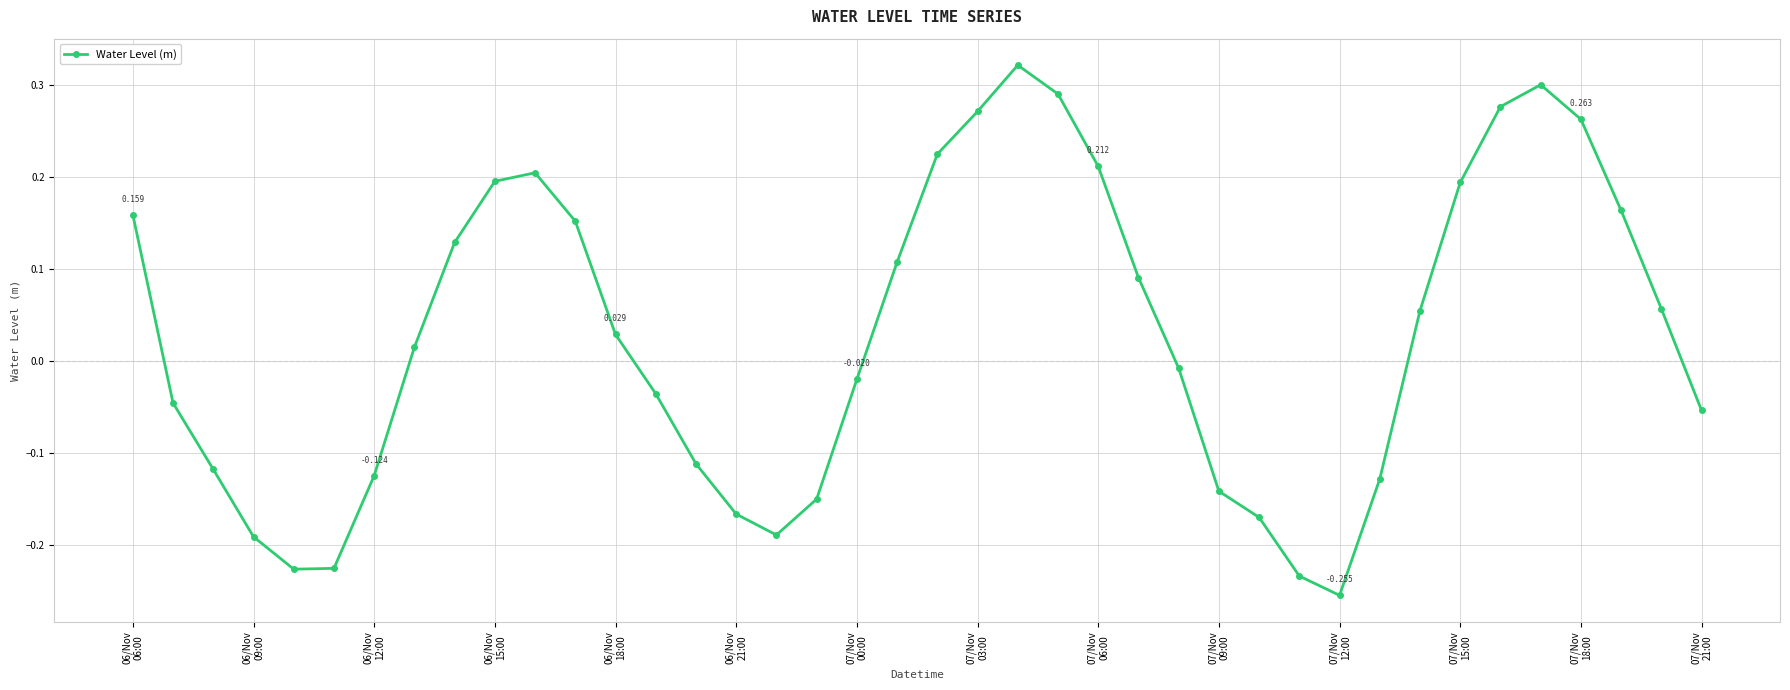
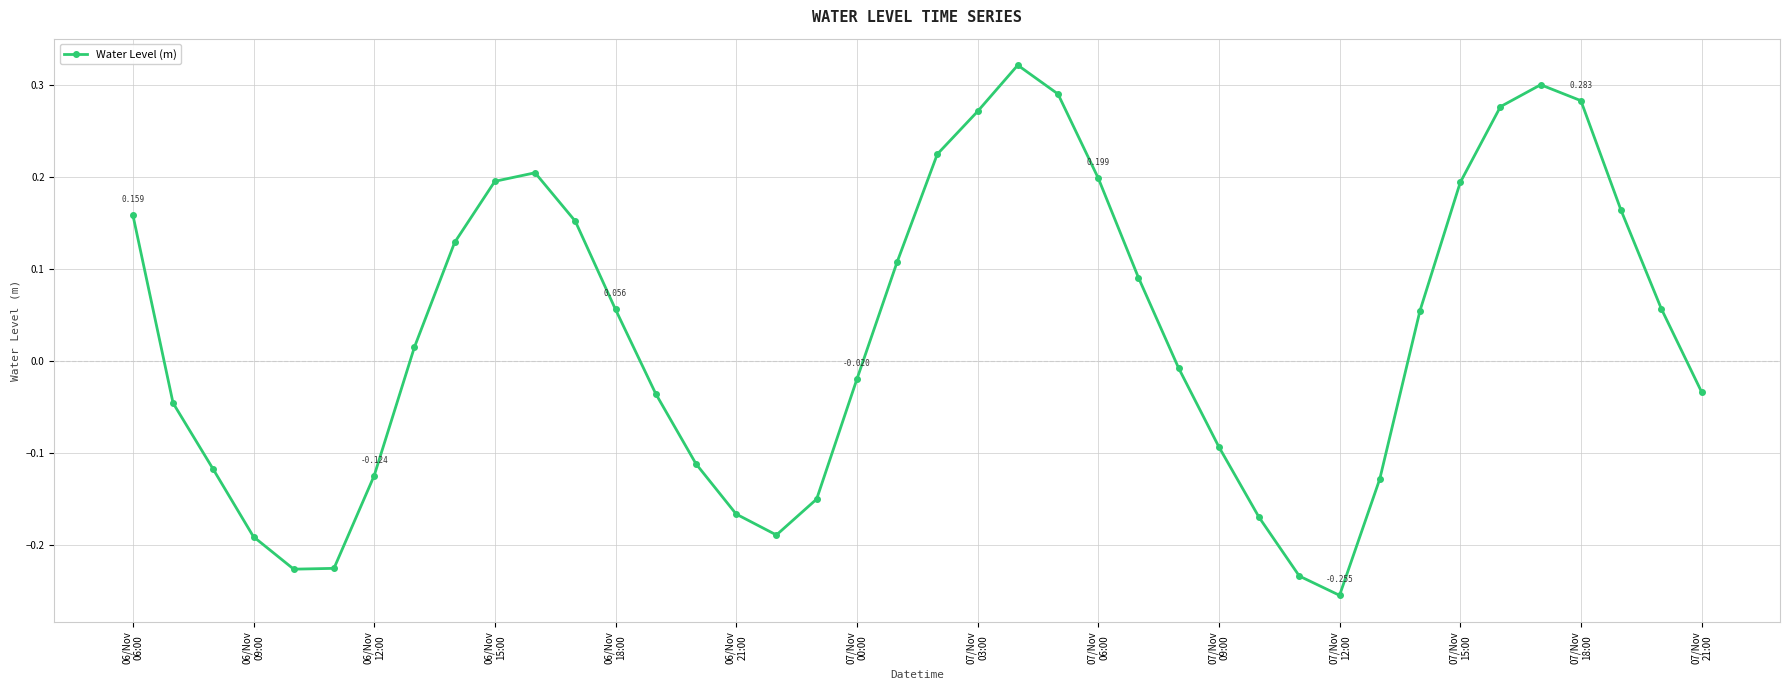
  {
    "06/Nov 06:00": 0.159,
    "06/Nov 12:00": -0.124,
-   "06/Nov 18:00": 0.029,
+   "06/Nov 18:00": 0.056,
    "07/Nov 00:00": -0.020,
-   "07/Nov 06:00": 0.212,
-   "07/Nov 09:00": -0.14,
+   "07/Nov 06:00": 0.199,
+   "07/Nov 09:00": -0.09,
    "07/Nov 12:00": -0.255,
-   "07/Nov 18:00": 0.263,
-   "07/Nov 21:00": -0.05
+   "07/Nov 18:00": 0.283,
+   "07/Nov 21:00": -0.03
  }
